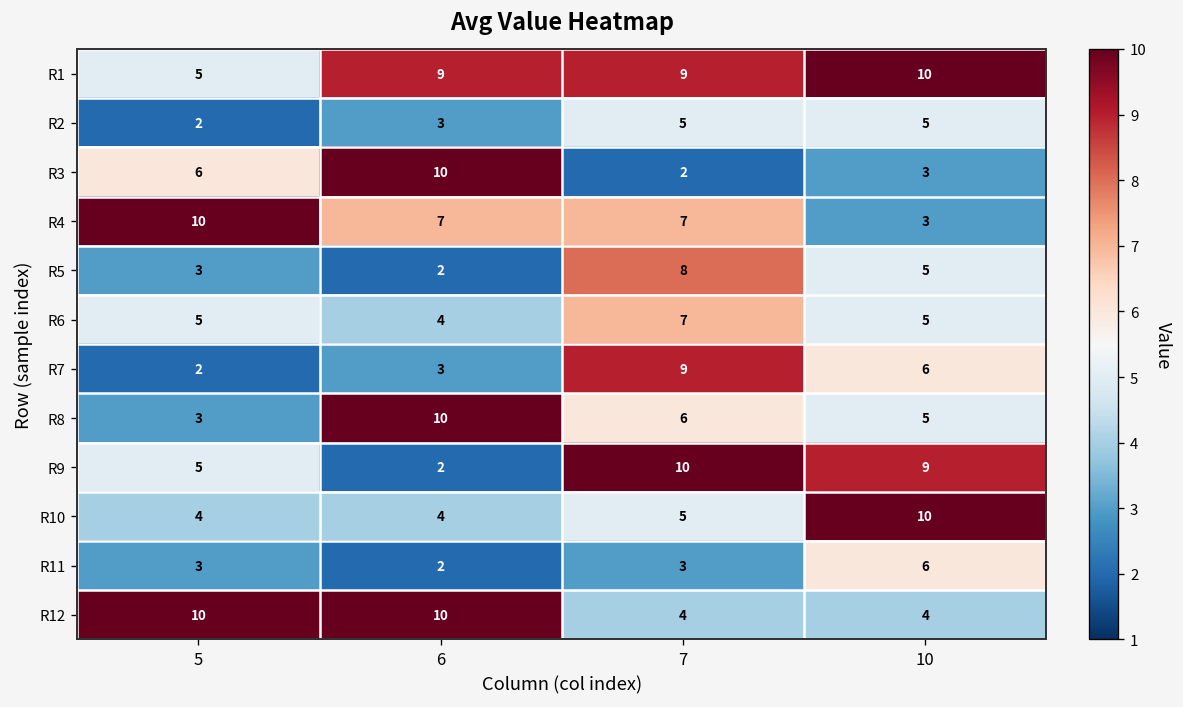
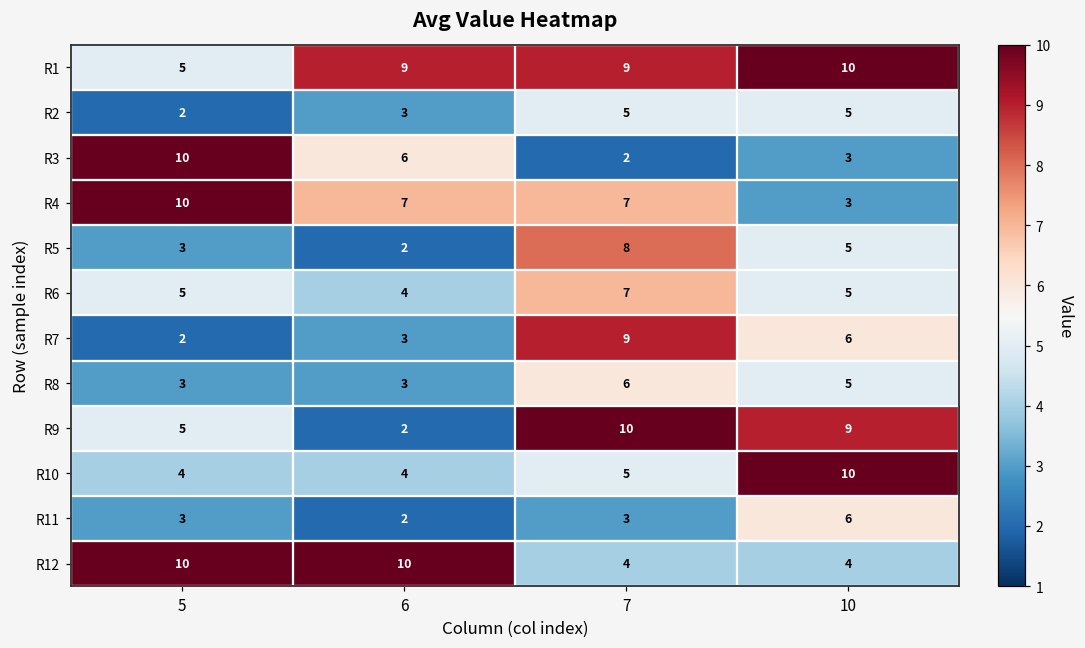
  {
    "R1": {
      "5": 5,
      "6": 9,
      "7": 9,
      "10": 10
    },
    "R2": {
      "5": 2,
      "6": 3,
      "7": 5,
      "10": 5
    },
    "R3": {
-     "5": 6,
-     "6": 10,
+     "5": 10,
+     "6": 6,
      "7": 2,
      "10": 3
    },
    "R4": {
      "5": 10,
      "6": 7,
      "7": 7,
      "10": 3
    },
    "R5": {
      "5": 3,
      "6": 2,
      "7": 8,
      "10": 5
    },
    "R6": {
      "5": 5,
      "6": 4,
      "7": 7,
      "10": 5
    },
    "R7": {
      "5": 2,
      "6": 3,
      "7": 9,
      "10": 6
    },
    "R8": {
      "5": 3,
-     "6": 10,
+     "6": 3,
      "7": 6,
      "10": 5
    },
    "R9": {
      "5": 5,
      "6": 2,
      "7": 10,
      "10": 9
    },
    "R10": {
      "5": 4,
      "6": 4,
      "7": 5,
      "10": 10
    },
    "R11": {
      "5": 3,
      "6": 2,
      "7": 3,
      "10": 6
    },
    "R12": {
      "5": 10,
      "6": 10,
      "7": 4,
      "10": 4
    }
  }
